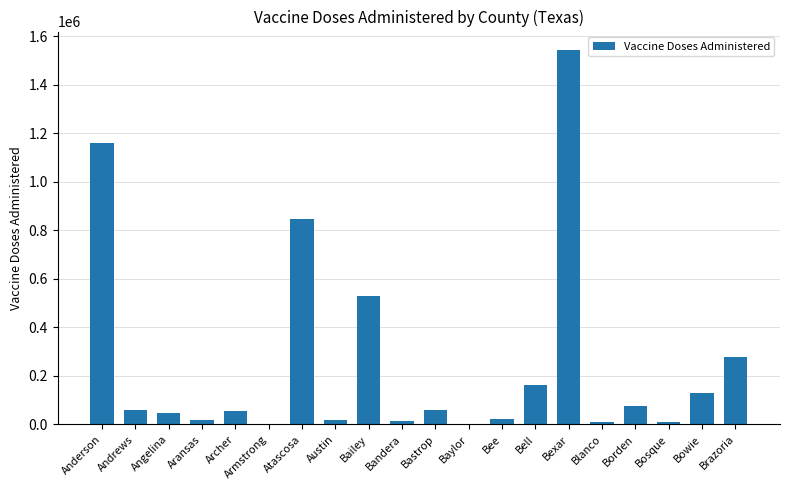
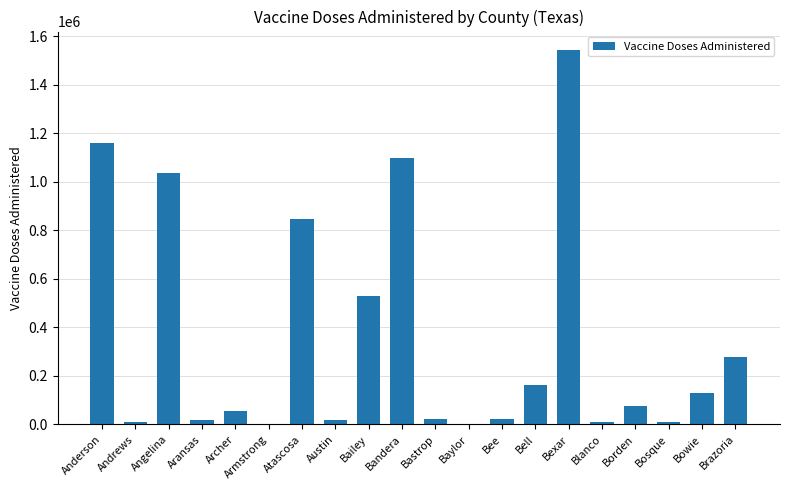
  {
    "Anderson": 1160000,
-   "Andrews": 60000,
-   "Angelina": 50000,
+   "Andrews": 10000,
+   "Angelina": 1040000,
    "Aransas": 20000,
    "Archer": 60000,
    "Atascosa": 850000,
    "Austin": 20000,
    "Bailey": 530000,
-   "Bandera": 10000,
-   "Bastrop": 60000,
+   "Bandera": 1100000,
+   "Bastrop": 20000,
    "Bee": 20000,
    "Bell": 160000,
    "Bexar": 1540000,
    "Borden": 80000,
    "Bosque": 10000,
    "Bowie": 130000,
    "Brazoria": 280000
  }
